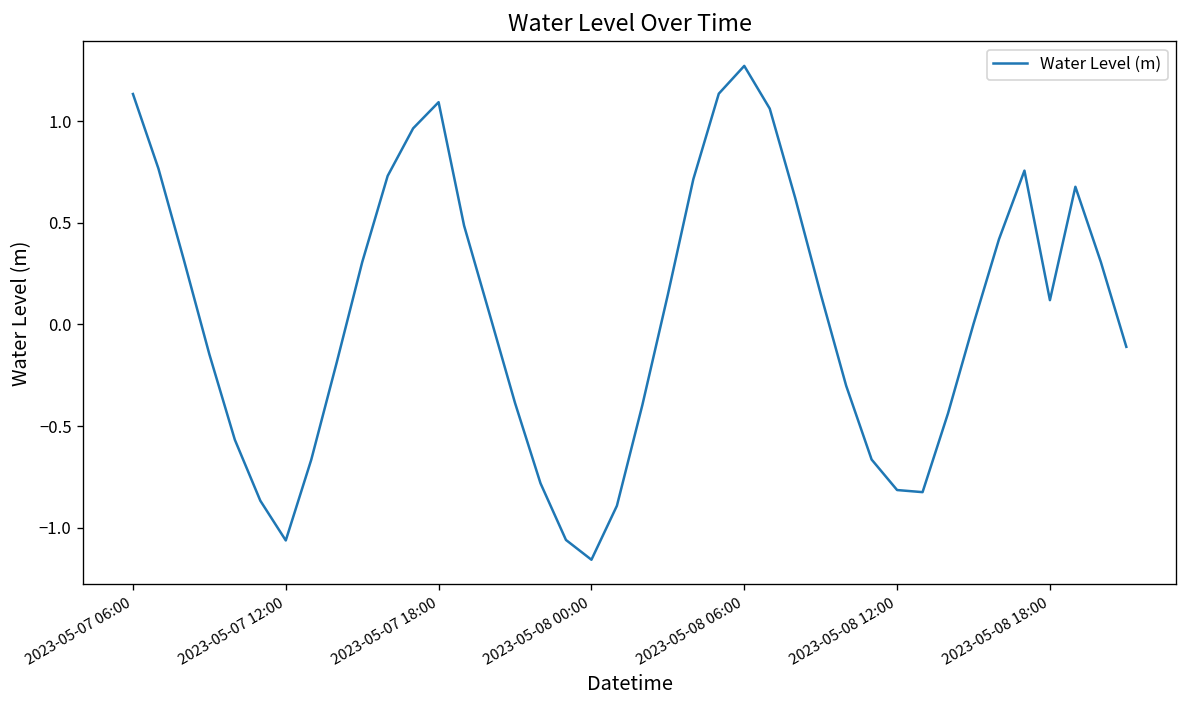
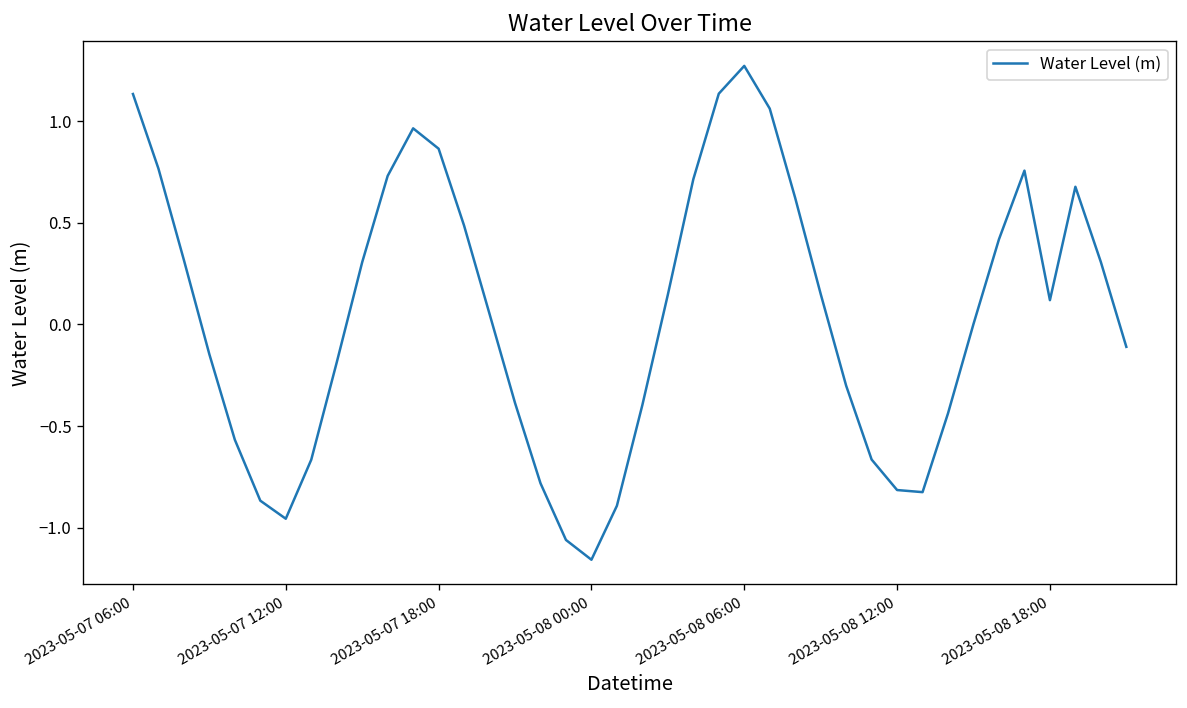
  {
    "2023-05-07 06:00": 1.13,
-   "2023-05-07 12:00": -1.06,
-   "2023-05-07 18:00": 1.09,
+   "2023-05-07 12:00": -0.96,
+   "2023-05-07 18:00": 0.86,
    "2023-05-08 00:00": -1.16,
    "2023-05-08 06:00": 1.27,
    "2023-05-08 12:00": -0.81,
    "2023-05-08 18:00": 0.12
  }
